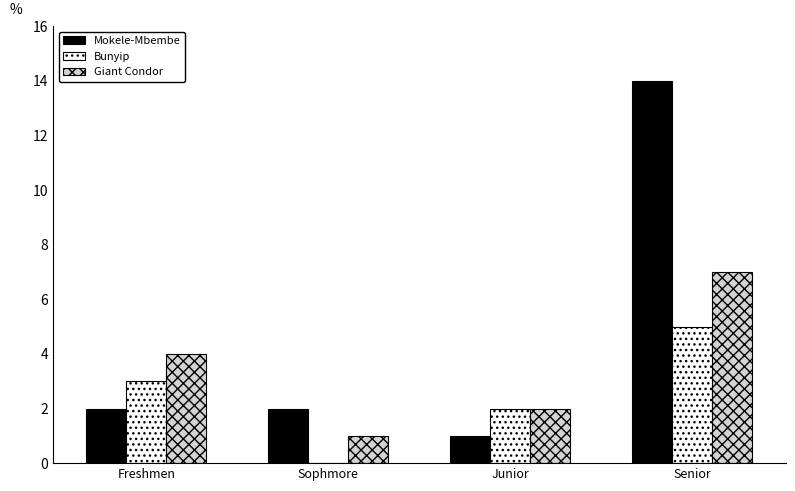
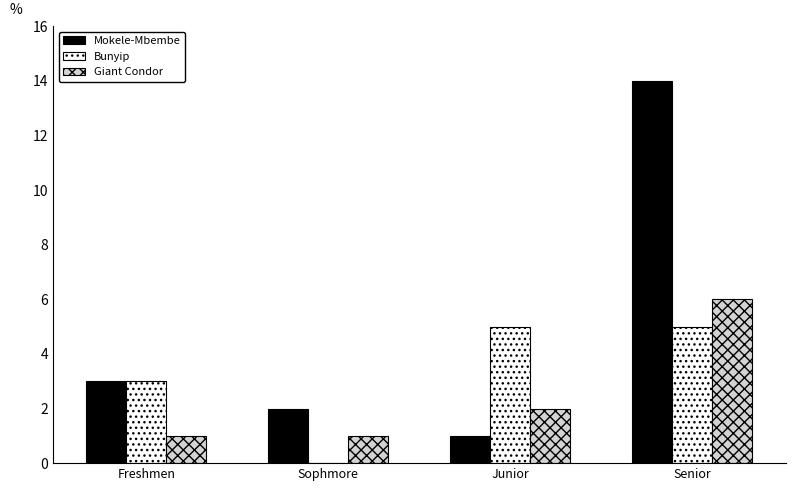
  {
    "Mokele-Mbembe": {
-     "Freshmen": 2,
+     "Freshmen": 3,
      "Sophmore": 2,
      "Junior": 1,
      "Senior": 14
    },
    "Bunyip": {
      "Freshmen": 3,
      "Sophmore": 0,
-     "Junior": 2,
+     "Junior": 5,
      "Senior": 5
    },
    "Giant Condor": {
-     "Freshmen": 4,
+     "Freshmen": 1,
      "Sophmore": 1,
      "Junior": 2,
-     "Senior": 7
+     "Senior": 6
    }
  }
